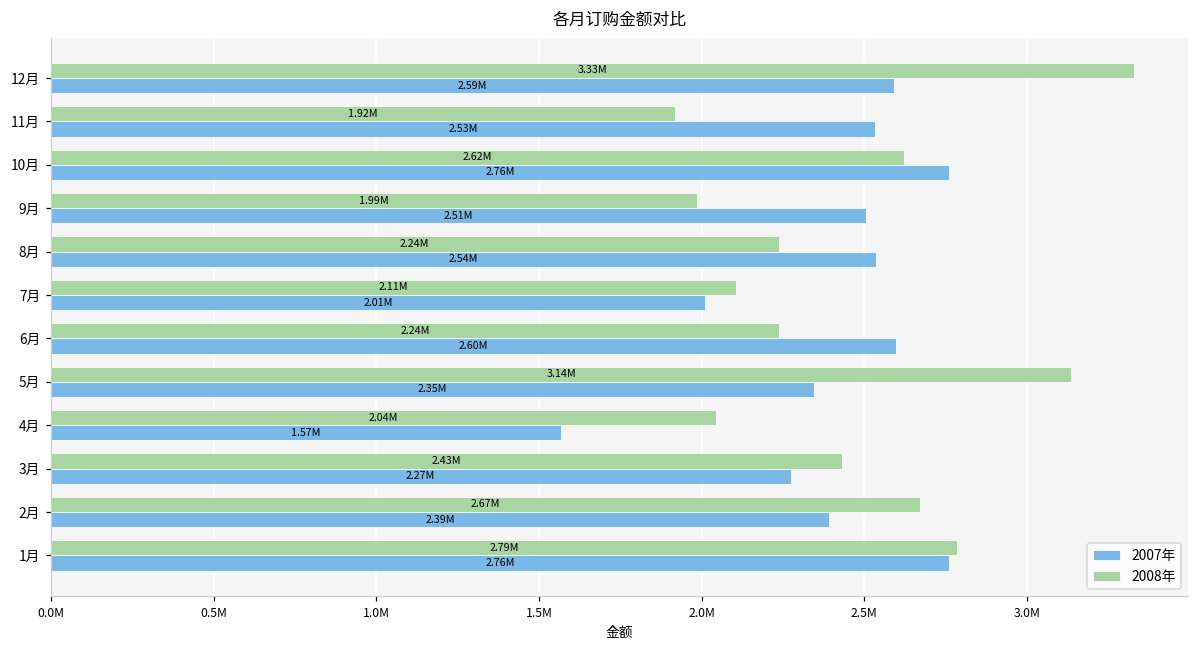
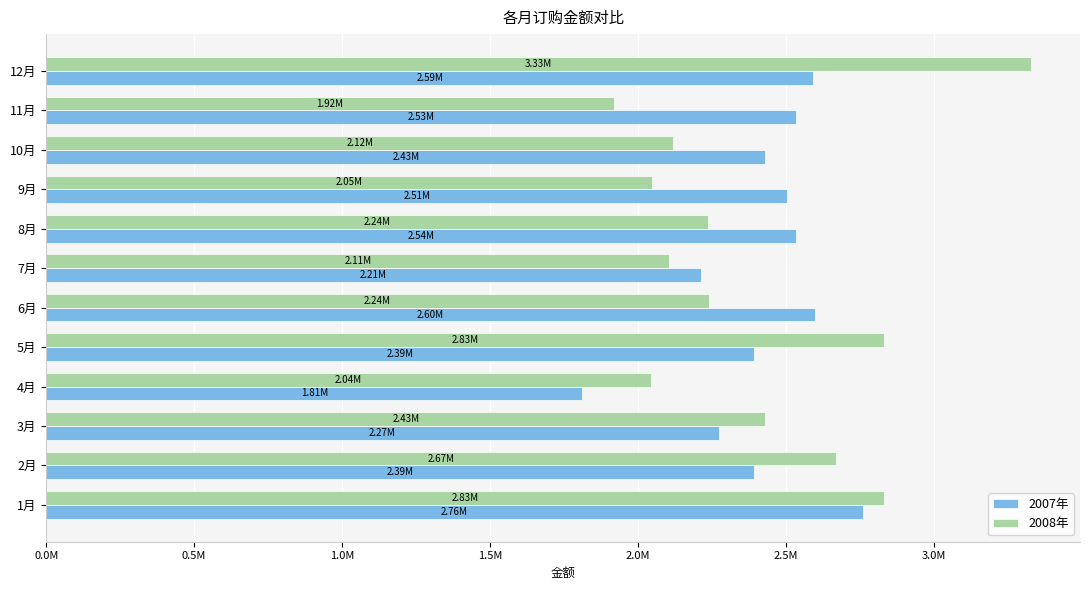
  {
    "2007年": {
      "12月": "2.59M",
      "11月": "2.53M",
-     "10月": "2.76M",
+     "10月": "2.43M",
      "9月": "2.51M",
      "8月": "2.54M",
-     "7月": "2.01M",
+     "7月": "2.21M",
      "6月": "2.60M",
-     "5月": "2.35M",
-     "4月": "1.57M",
+     "5月": "2.39M",
+     "4月": "1.81M",
      "3月": "2.27M",
      "2月": "2.39M",
      "1月": "2.76M"
    },
    "2008年": {
      "12月": "3.33M",
      "11月": "1.92M",
-     "10月": "2.62M",
-     "9月": "1.99M",
+     "10月": "2.12M",
+     "9月": "2.05M",
      "8月": "2.24M",
      "7月": "2.11M",
      "6月": "2.24M",
-     "5月": "3.14M",
+     "5月": "2.83M",
      "4月": "2.04M",
      "3月": "2.43M",
      "2月": "2.67M",
-     "1月": "2.79M"
+     "1月": "2.83M"
    }
  }
